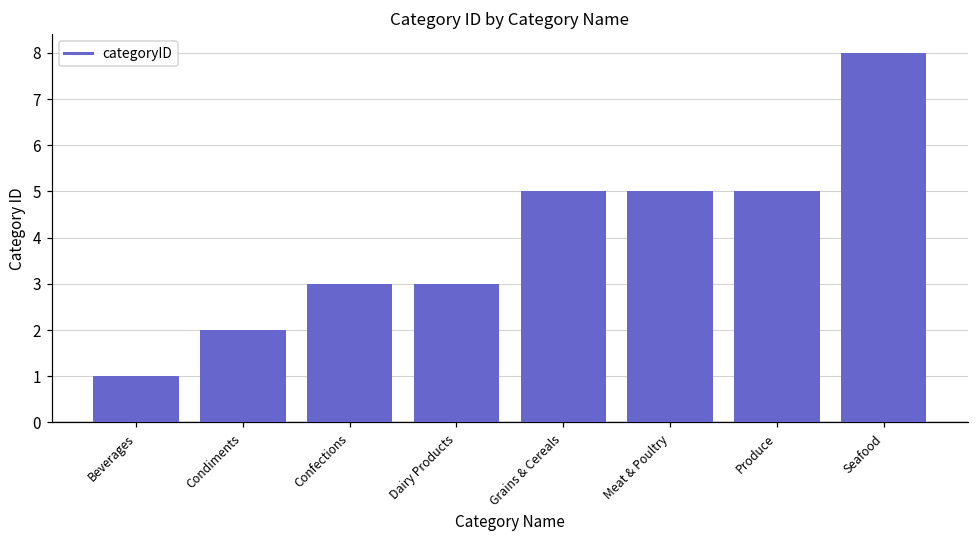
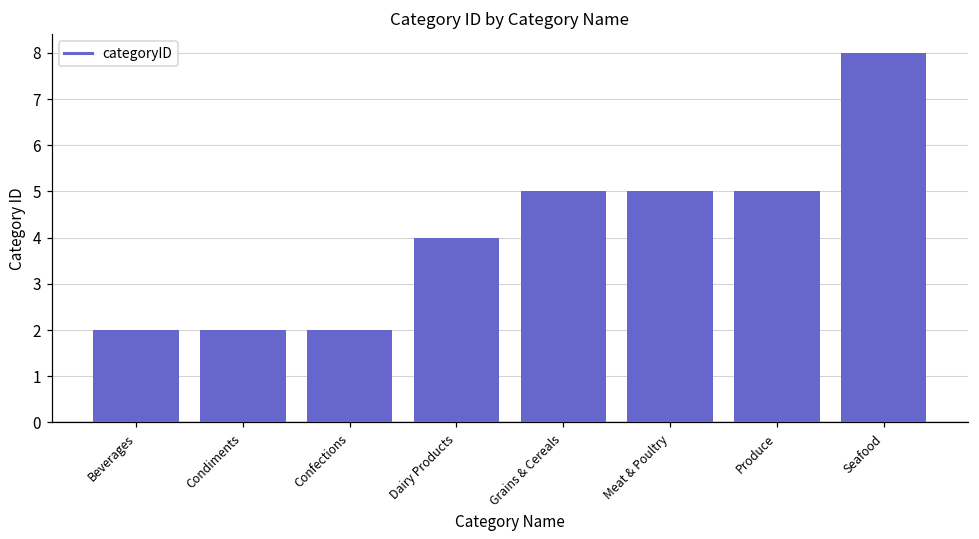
  {
-   "Beverages": 1,
+   "Beverages": 2,
    "Condiments": 2,
-   "Confections": 3,
-   "Dairy Products": 3,
+   "Confections": 2,
+   "Dairy Products": 4,
    "Grains & Cereals": 5,
    "Meat & Poultry": 5,
    "Produce": 5,
    "Seafood": 8
  }
